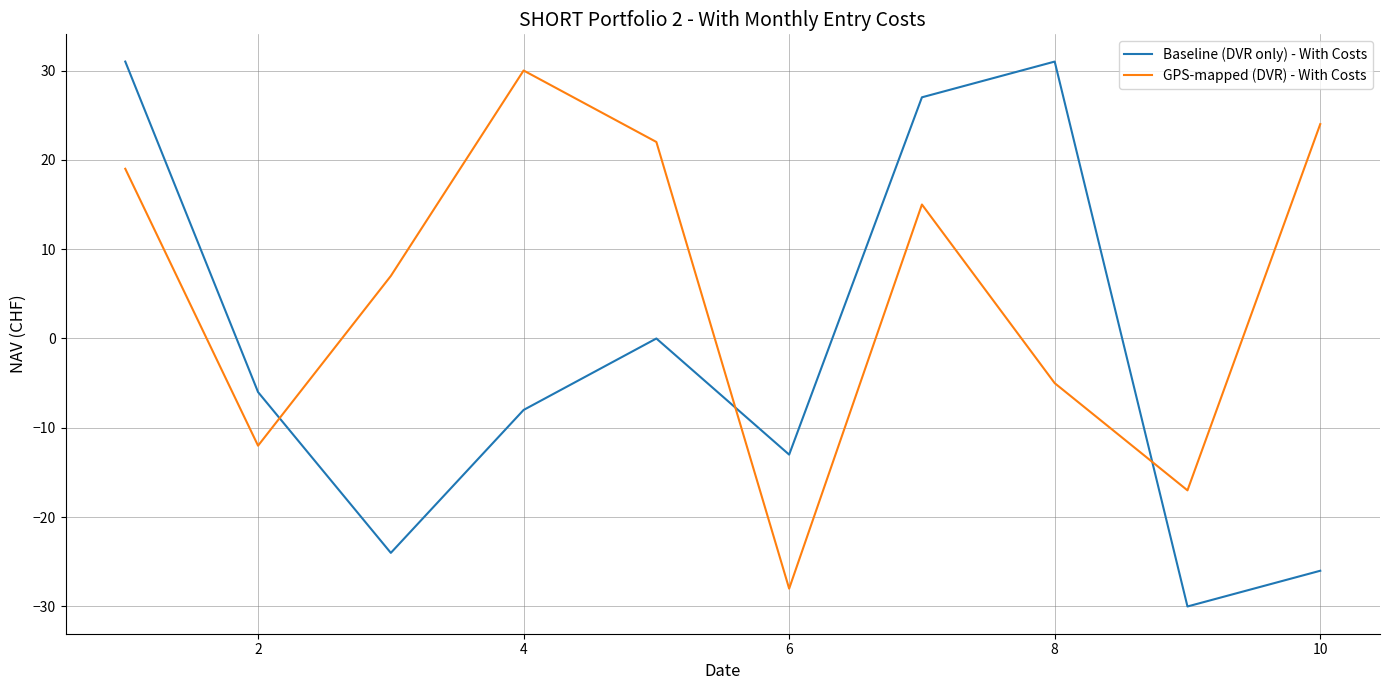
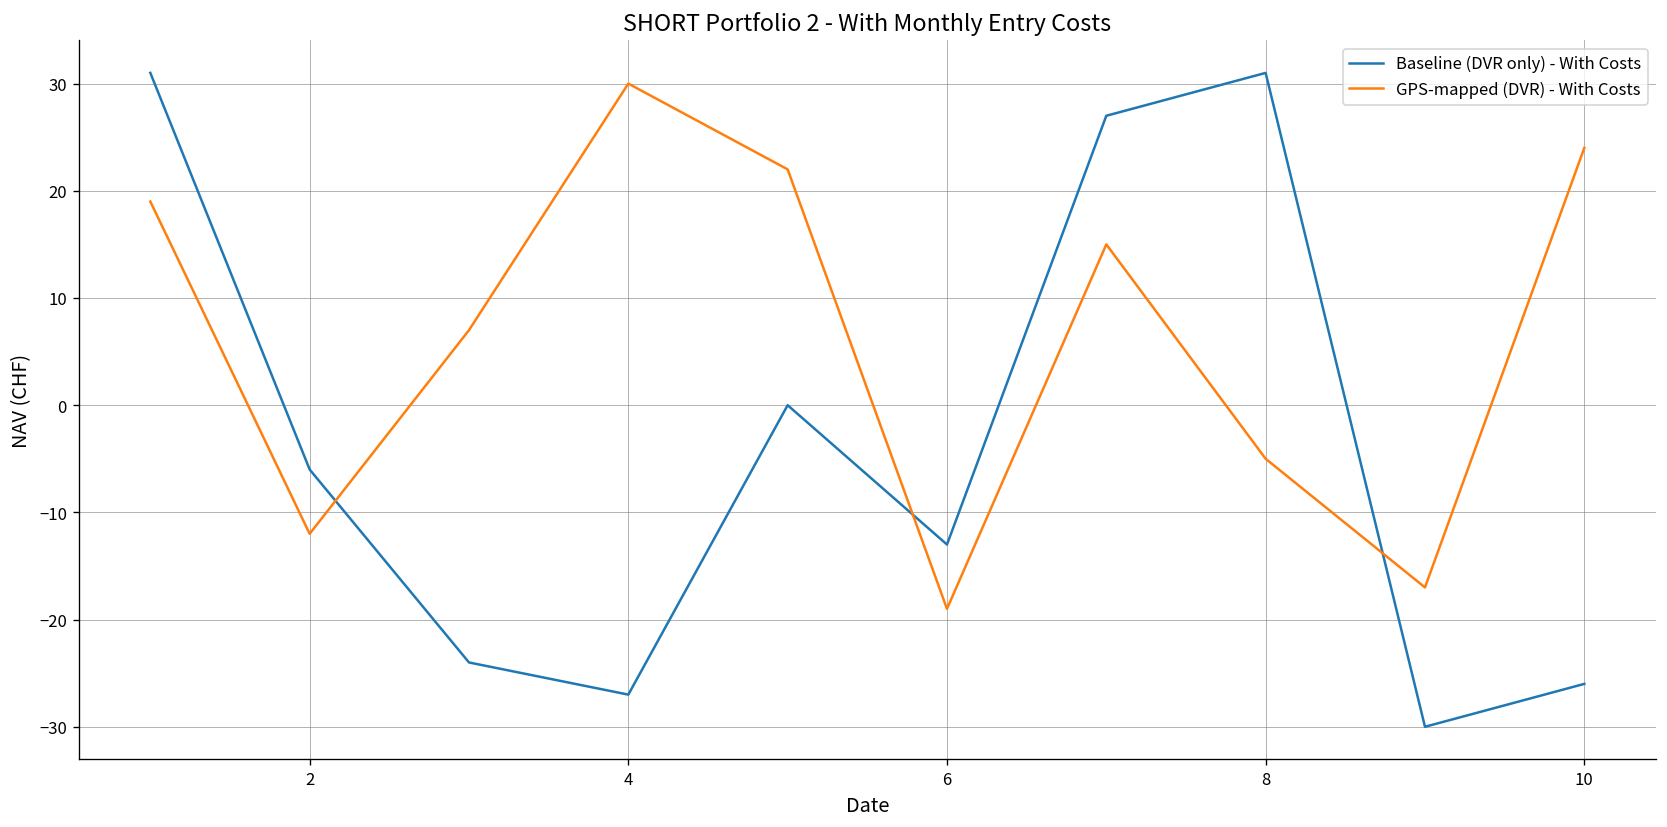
  {
    "Baseline (DVR only) - With Costs": {
      "2": -6,
-     "4": -8,
+     "4": -27,
      "6": -13,
      "8": 31,
      "10": -26
    },
    "GPS-mapped (DVR) - With Costs": {
      "2": -12,
      "4": 30,
-     "6": -28,
+     "6": -19,
      "8": -5,
      "10": 24
    }
  }
